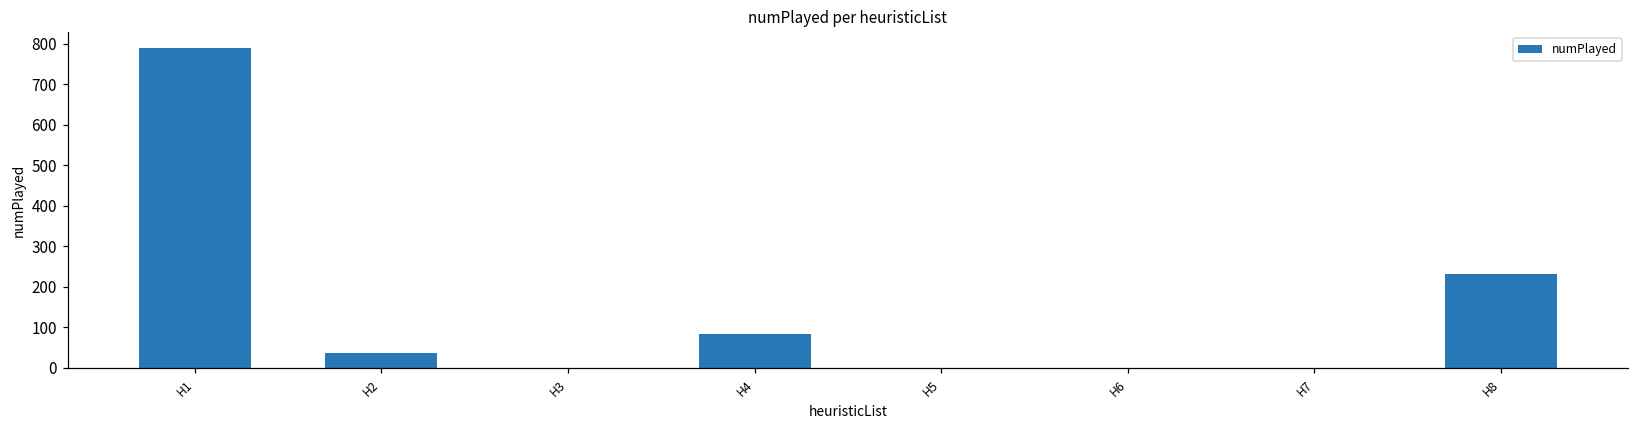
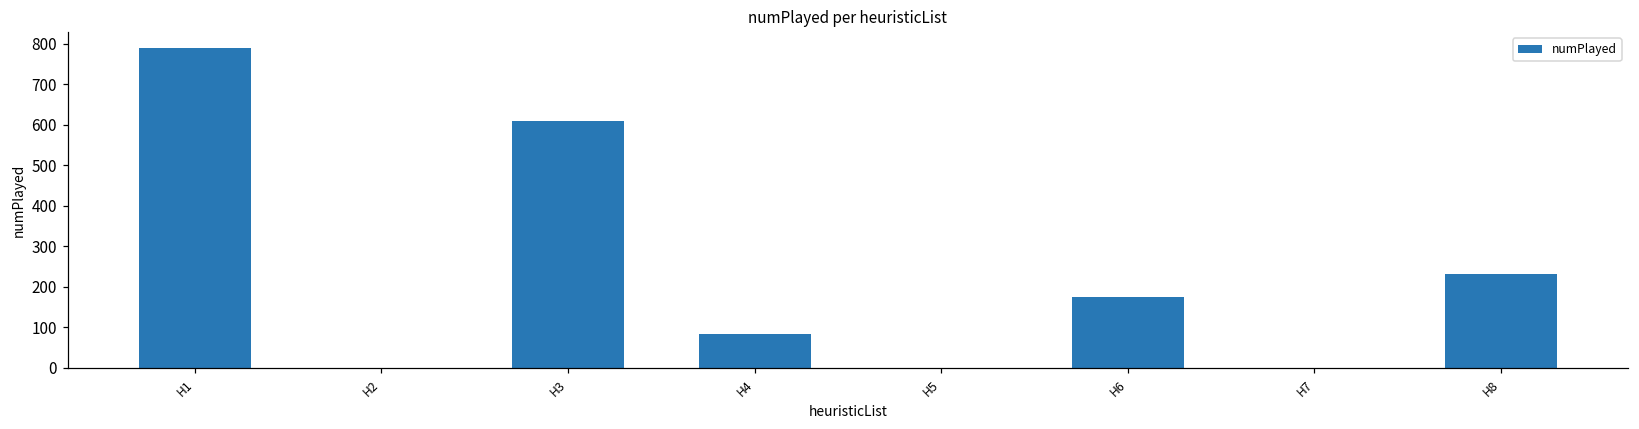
  {
    "H1": 790,
-   "H2": 40,
-   "H3": 0,
+   "H2": 0,
+   "H3": 610,
    "H4": 80,
-   "H6": 0,
+   "H6": 180,
    "H8": 230
  }
